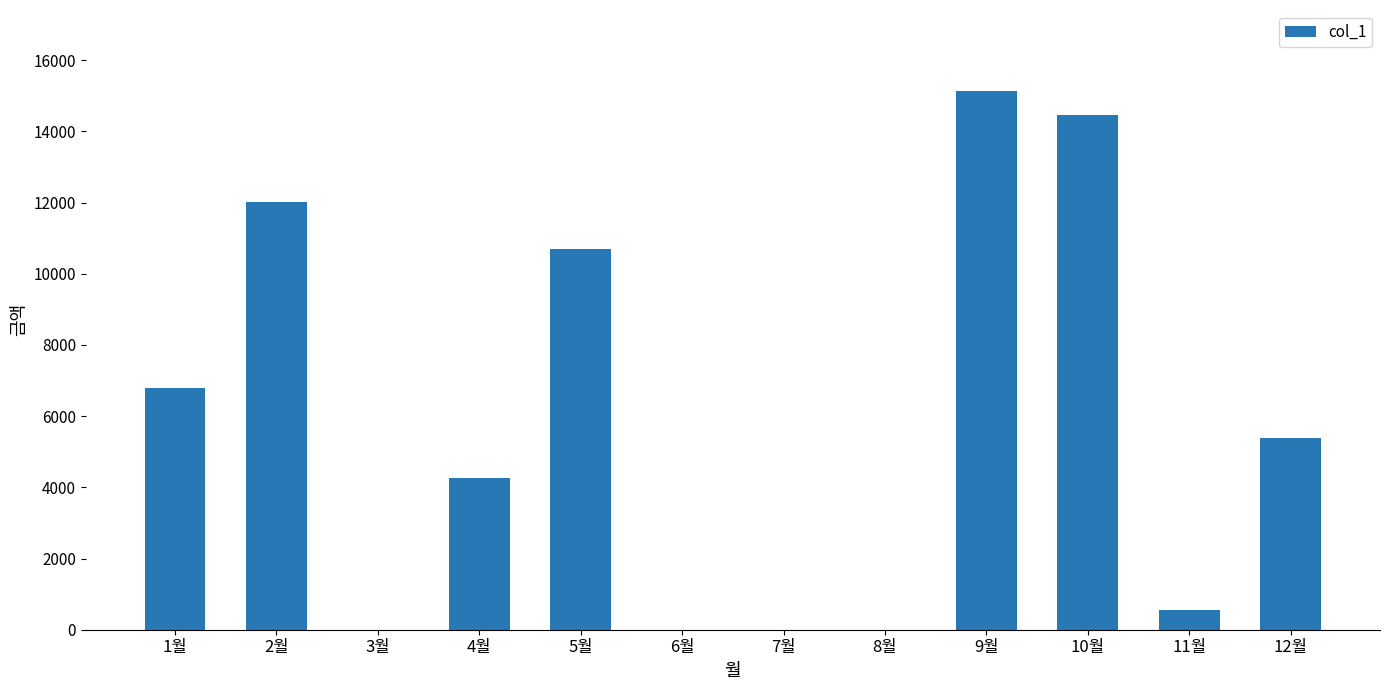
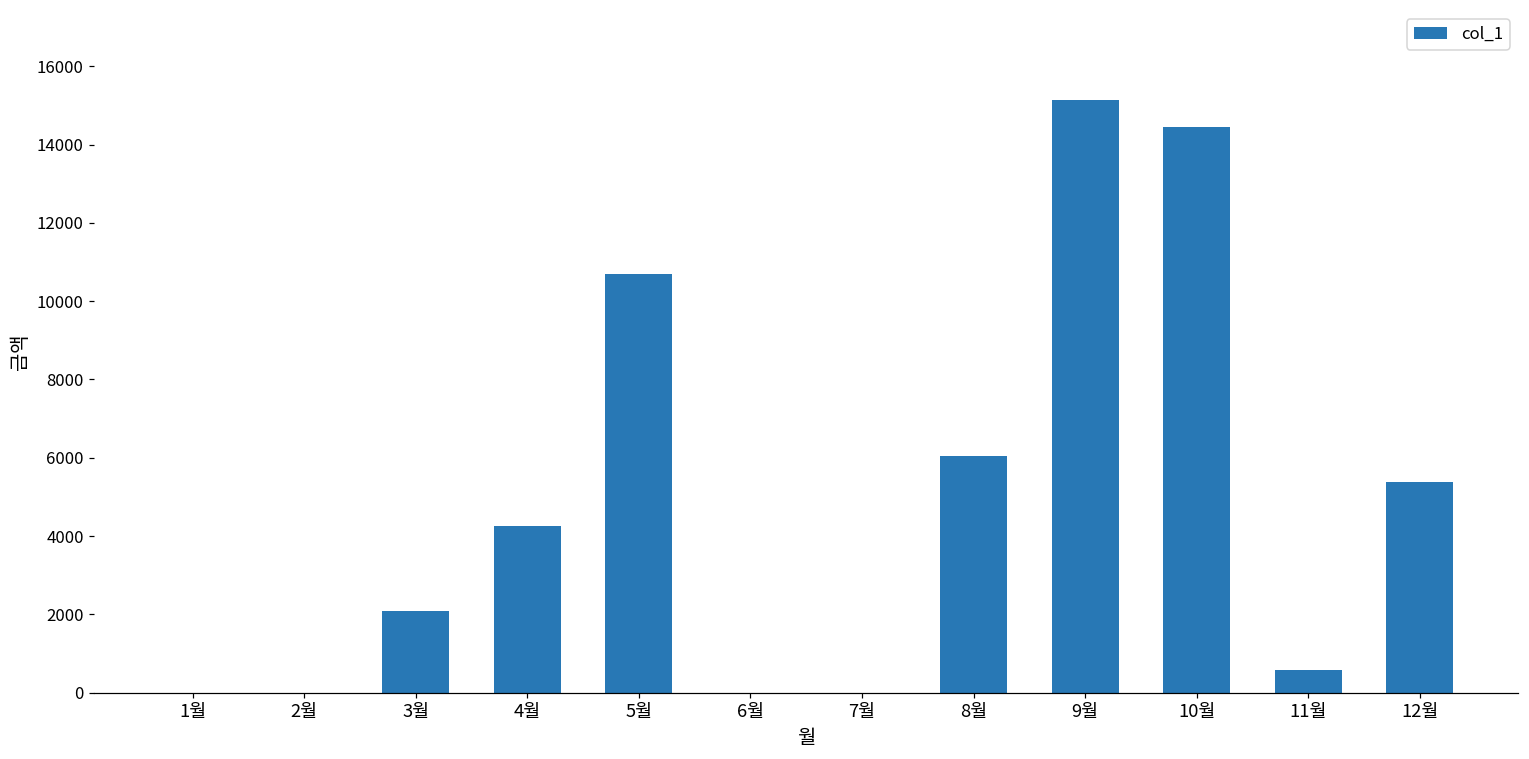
  {
-   "1월": 6800,
-   "2월": 12000,
-   "3월": 0,
+   "1월": 0,
+   "2월": 0,
+   "3월": 2100,
    "4월": 4300,
    "5월": 10700,
    "6월": 0,
    "7월": 0,
-   "8월": 0,
+   "8월": 6000,
    "9월": 15100,
    "10월": 14500,
    "11월": 600,
    "12월": 5400
  }
